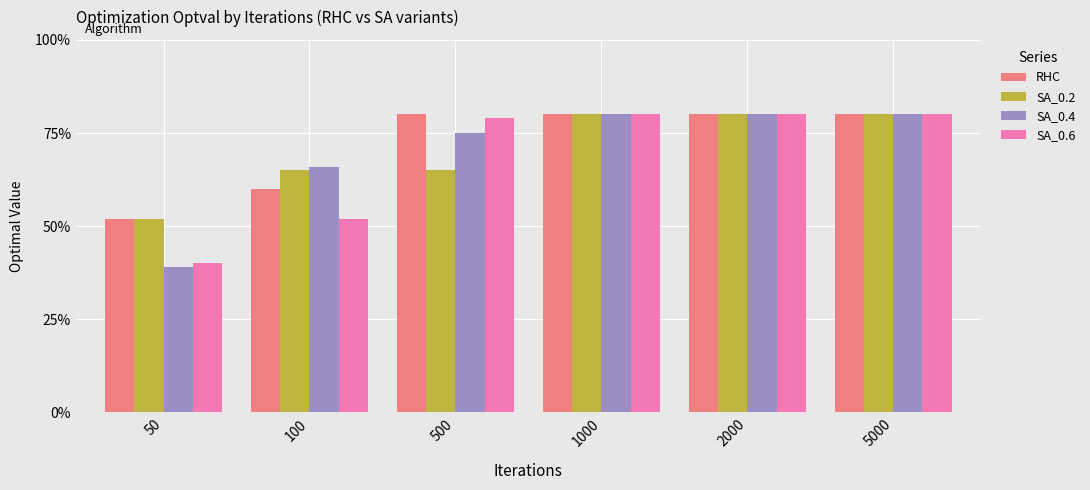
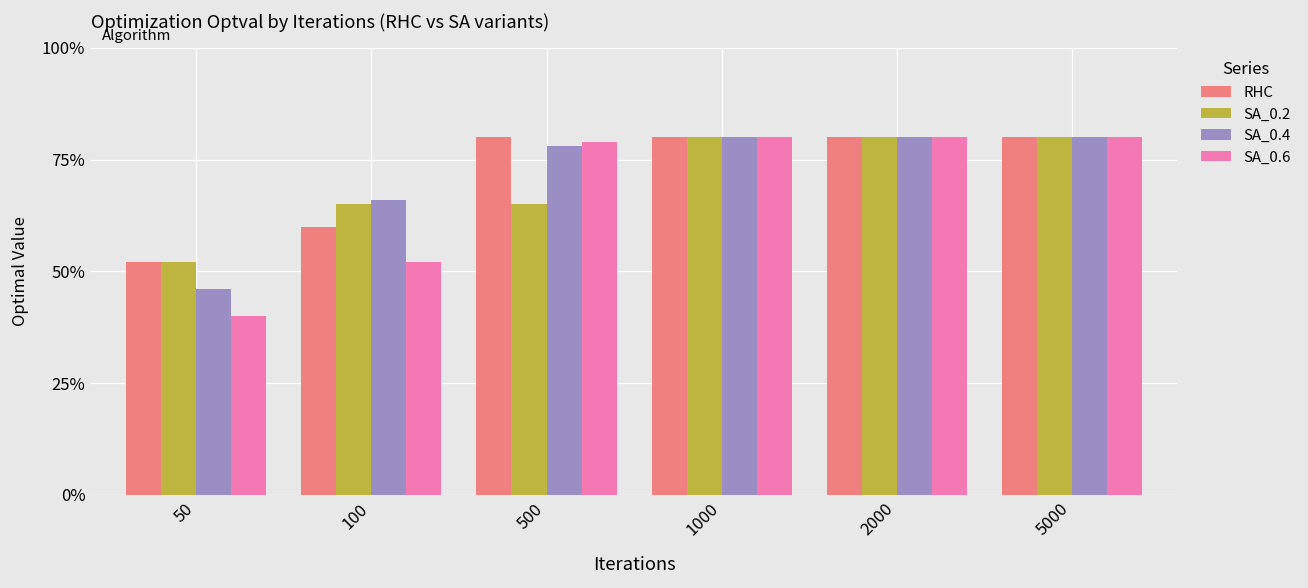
  {
    "SA_0.2": {
      "50": "52%",
      "100": "65%",
      "500": "65%",
      "1000": "80%",
      "2000": "80%",
      "5000": "80%"
    },
    "SA_0.4": {
-     "50": "39%",
+     "50": "46%",
      "100": "66%",
-     "500": "75%",
+     "500": "78%",
      "1000": "80%",
      "2000": "80%",
      "5000": "80%"
    }
  }
